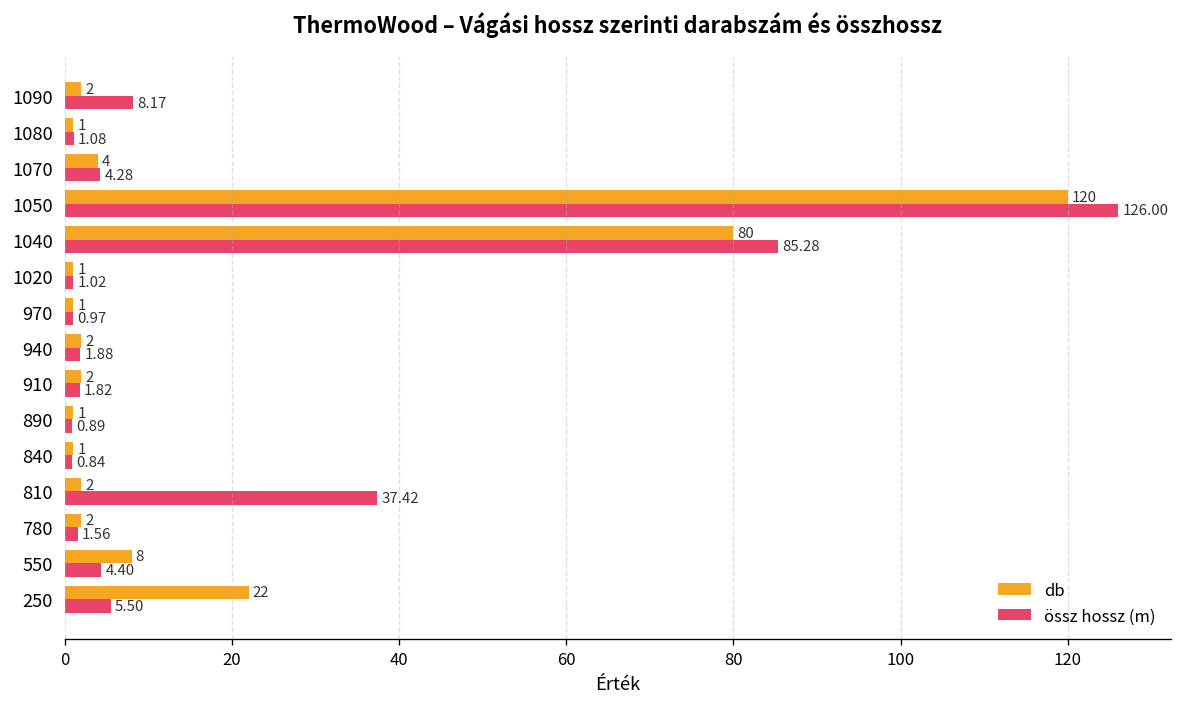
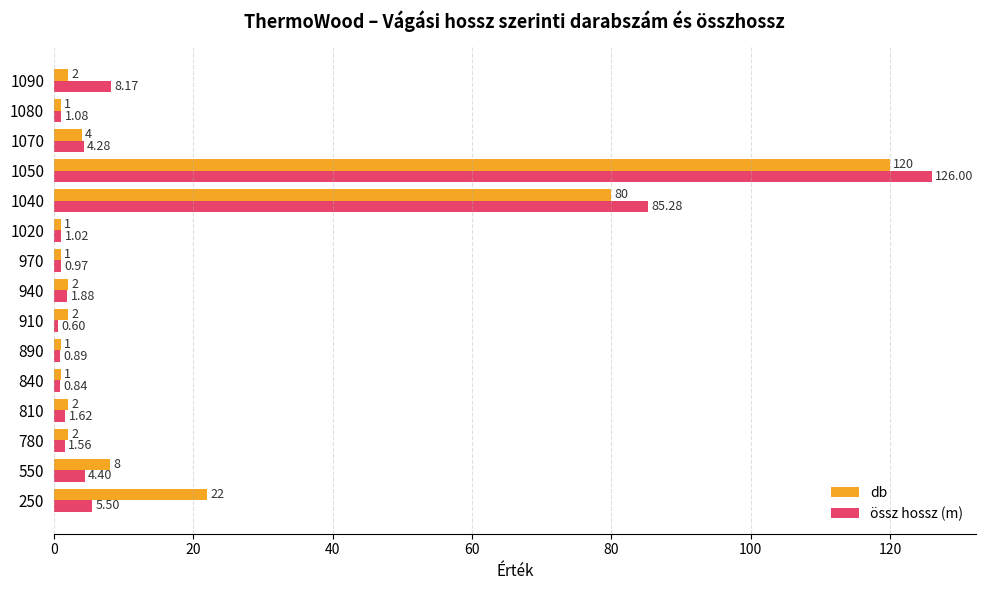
  {
    "db": {
      "1090": 2,
      "1080": 1,
      "1070": 4,
      "1050": 120,
      "1040": 80,
      "1020": 1,
      "970": 1,
      "940": 2,
      "910": 2,
      "890": 1,
      "840": 1,
      "810": 2,
      "780": 2,
      "550": 8,
      "250": 22
    },
    "össz hossz (m)": {
      "1090": 8.17,
      "1080": 1.08,
      "1070": 4.28,
      "1050": 126.00,
      "1040": 85.28,
      "1020": 1.02,
      "970": 0.97,
      "940": 1.88,
-     "910": 1.82,
+     "910": 0.60,
      "890": 0.89,
      "840": 0.84,
-     "810": 37.42,
+     "810": 1.62,
      "780": 1.56,
      "550": 4.40,
      "250": 5.50
    }
  }
